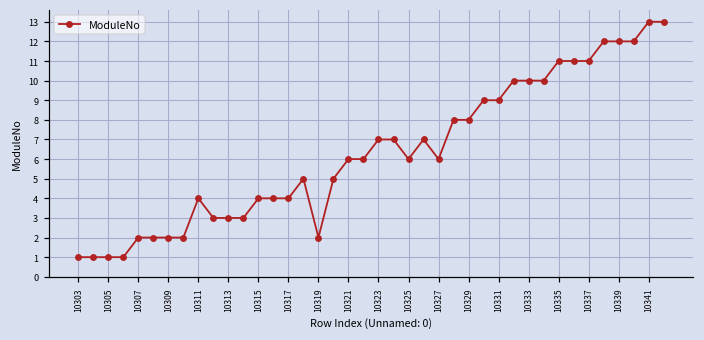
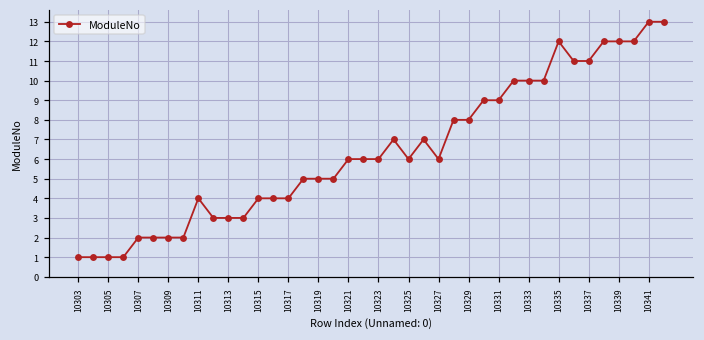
  {
    "10303": 1,
    "10305": 1,
    "10307": 2,
    "10309": 2,
    "10311": 4,
    "10313": 3,
    "10315": 4,
    "10317": 4,
-   "10319": 2,
+   "10319": 5,
    "10321": 6,
-   "10323": 7,
+   "10323": 6,
    "10325": 6,
    "10327": 6,
    "10329": 8,
    "10331": 9,
    "10333": 10,
-   "10335": 11,
+   "10335": 12,
    "10337": 11,
    "10339": 12,
    "10341": 13
  }
